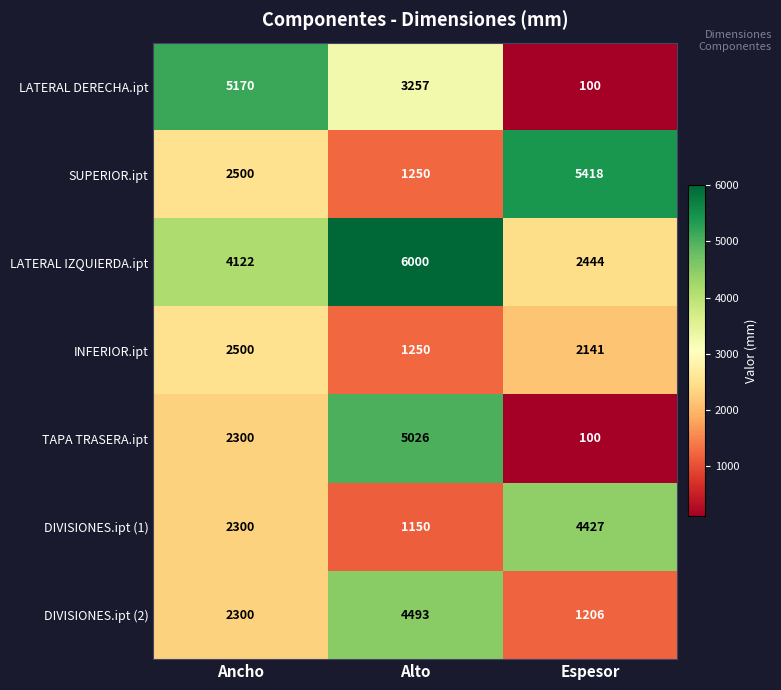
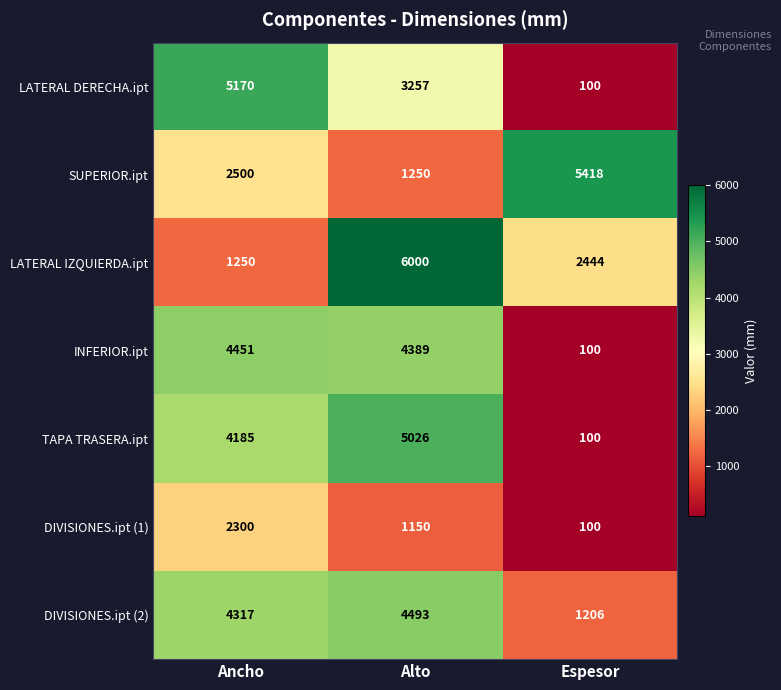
  {
    "LATERAL DERECHA.ipt": {
      "Ancho": 5170,
      "Alto": 3257,
      "Espesor": 100
    },
    "SUPERIOR.ipt": {
      "Ancho": 2500,
      "Alto": 1250,
      "Espesor": 5418
    },
    "LATERAL IZQUIERDA.ipt": {
-     "Ancho": 4122,
+     "Ancho": 1250,
      "Alto": 6000,
      "Espesor": 2444
    },
    "INFERIOR.ipt": {
-     "Ancho": 2500,
-     "Alto": 1250,
-     "Espesor": 2141
+     "Ancho": 4451,
+     "Alto": 4389,
+     "Espesor": 100
    },
    "TAPA TRASERA.ipt": {
-     "Ancho": 2300,
+     "Ancho": 4185,
      "Alto": 5026,
      "Espesor": 100
    },
    "DIVISIONES.ipt (1)": {
      "Ancho": 2300,
      "Alto": 1150,
-     "Espesor": 4427
+     "Espesor": 100
    },
    "DIVISIONES.ipt (2)": {
-     "Ancho": 2300,
+     "Ancho": 4317,
      "Alto": 4493,
      "Espesor": 1206
    }
  }
